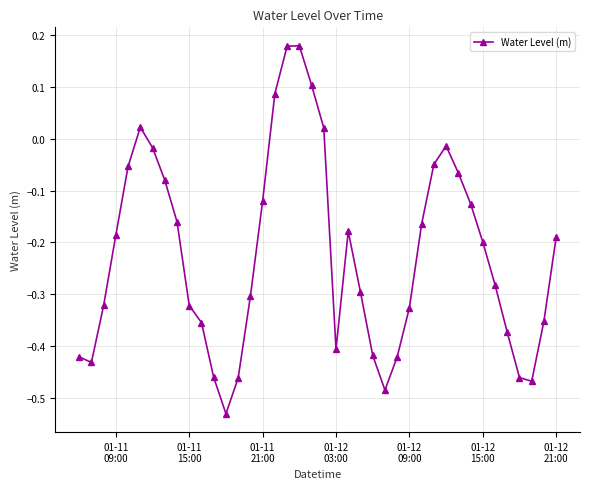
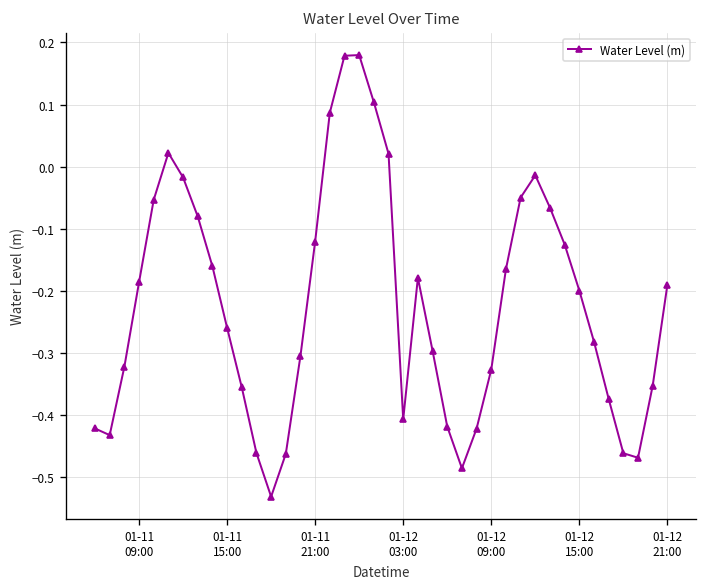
  {
    "01-11 09:00": -0.19,
-   "01-11 15:00": -0.32,
+   "01-11 15:00": -0.26,
    "01-11 21:00": -0.12,
    "01-12 03:00": -0.41,
    "01-12 09:00": -0.33,
    "01-12 15:00": -0.20,
    "01-12 21:00": -0.19
  }
